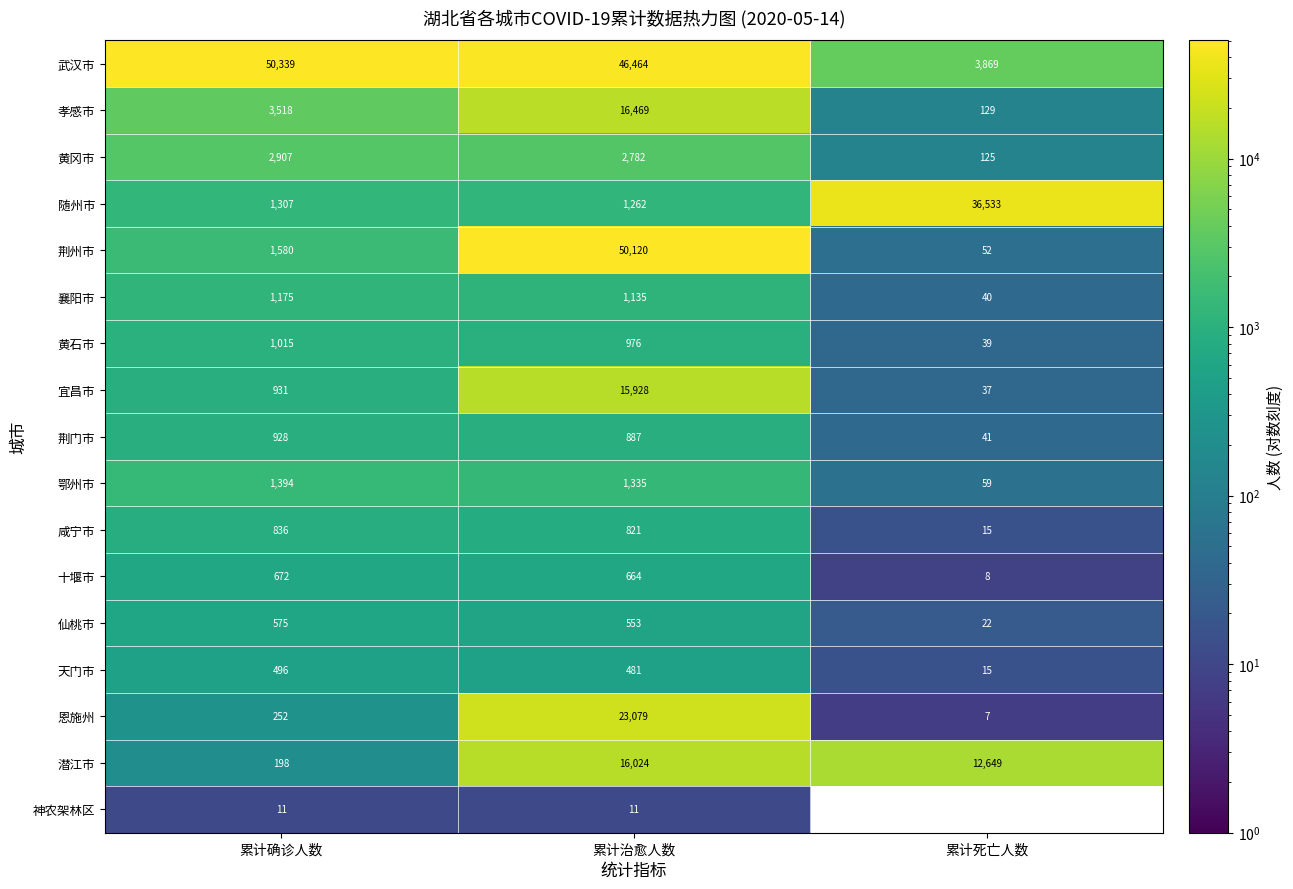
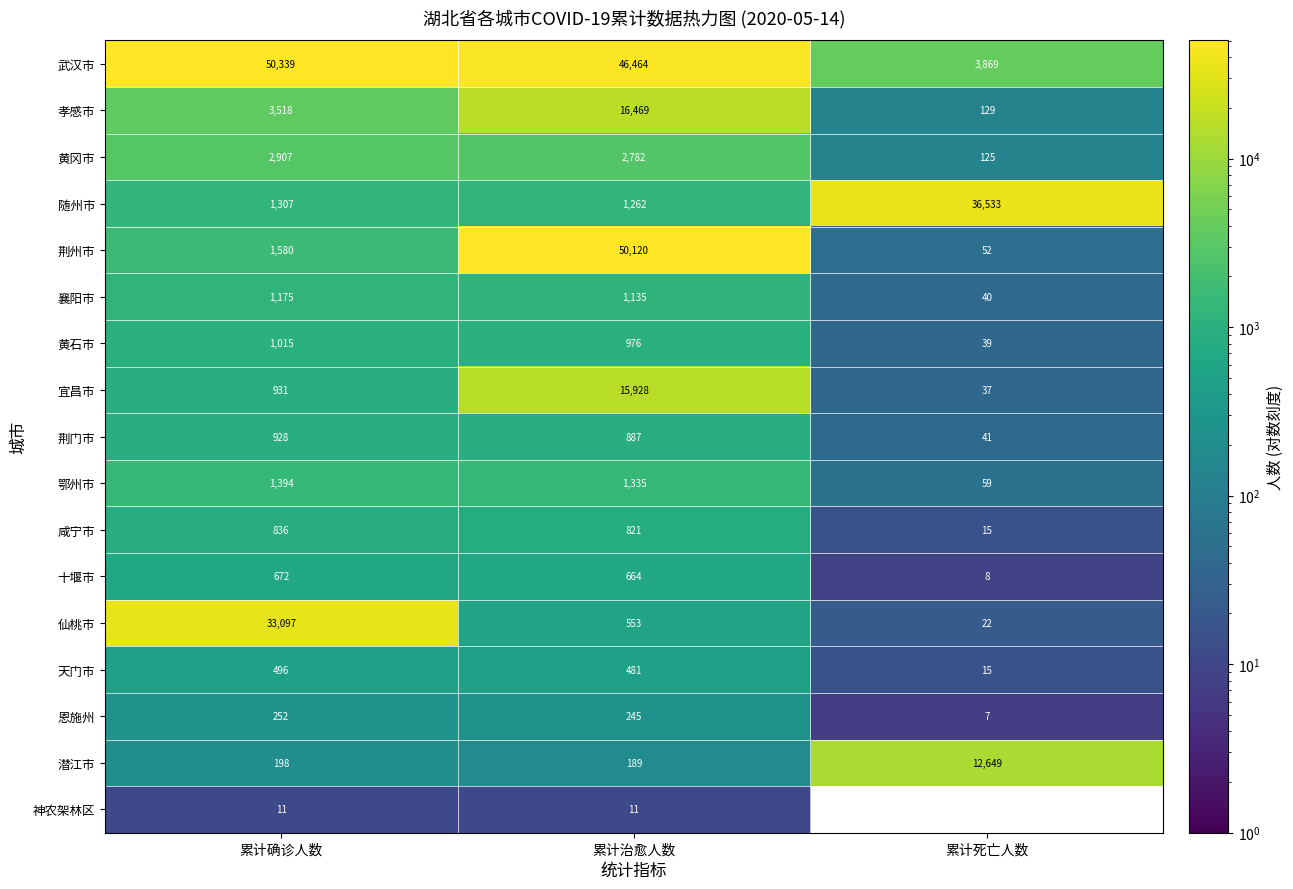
  {
    "武汉市": {
      "累计确诊人数": "50,339",
      "累计治愈人数": "46,464",
      "累计死亡人数": "3,869"
    },
    "孝感市": {
      "累计确诊人数": "3,518",
      "累计治愈人数": "16,469",
      "累计死亡人数": "129"
    },
    "黄冈市": {
      "累计确诊人数": "2,907",
      "累计治愈人数": "2,782",
      "累计死亡人数": "125"
    },
    "随州市": {
      "累计确诊人数": "1,307",
      "累计治愈人数": "1,262",
      "累计死亡人数": "36,533"
    },
    "荆州市": {
      "累计确诊人数": "1,580",
      "累计治愈人数": "50,120",
      "累计死亡人数": "52"
    },
    "襄阳市": {
      "累计确诊人数": "1,175",
      "累计治愈人数": "1,135",
      "累计死亡人数": "40"
    },
    "黄石市": {
      "累计确诊人数": "1,015",
      "累计治愈人数": "976",
      "累计死亡人数": "39"
    },
    "宜昌市": {
      "累计确诊人数": "931",
      "累计治愈人数": "15,928",
      "累计死亡人数": "37"
    },
    "荆门市": {
      "累计确诊人数": "928",
      "累计治愈人数": "887",
      "累计死亡人数": "41"
    },
    "鄂州市": {
      "累计确诊人数": "1,394",
      "累计治愈人数": "1,335",
      "累计死亡人数": "59"
    },
    "咸宁市": {
      "累计确诊人数": "836",
      "累计治愈人数": "821",
      "累计死亡人数": "15"
    },
    "十堰市": {
      "累计确诊人数": "672",
      "累计治愈人数": "664",
      "累计死亡人数": "8"
    },
    "仙桃市": {
-     "累计确诊人数": "575",
+     "累计确诊人数": "33,097",
      "累计治愈人数": "553",
      "累计死亡人数": "22"
    },
    "天门市": {
      "累计确诊人数": "496",
      "累计治愈人数": "481",
      "累计死亡人数": "15"
    },
    "恩施州": {
      "累计确诊人数": "252",
-     "累计治愈人数": "23,079",
+     "累计治愈人数": "245",
      "累计死亡人数": "7"
    },
    "潜江市": {
      "累计确诊人数": "198",
-     "累计治愈人数": "16,024",
+     "累计治愈人数": "189",
      "累计死亡人数": "12,649"
    },
    "神农架林区": {
      "累计确诊人数": "11",
      "累计治愈人数": "11"
    }
  }
